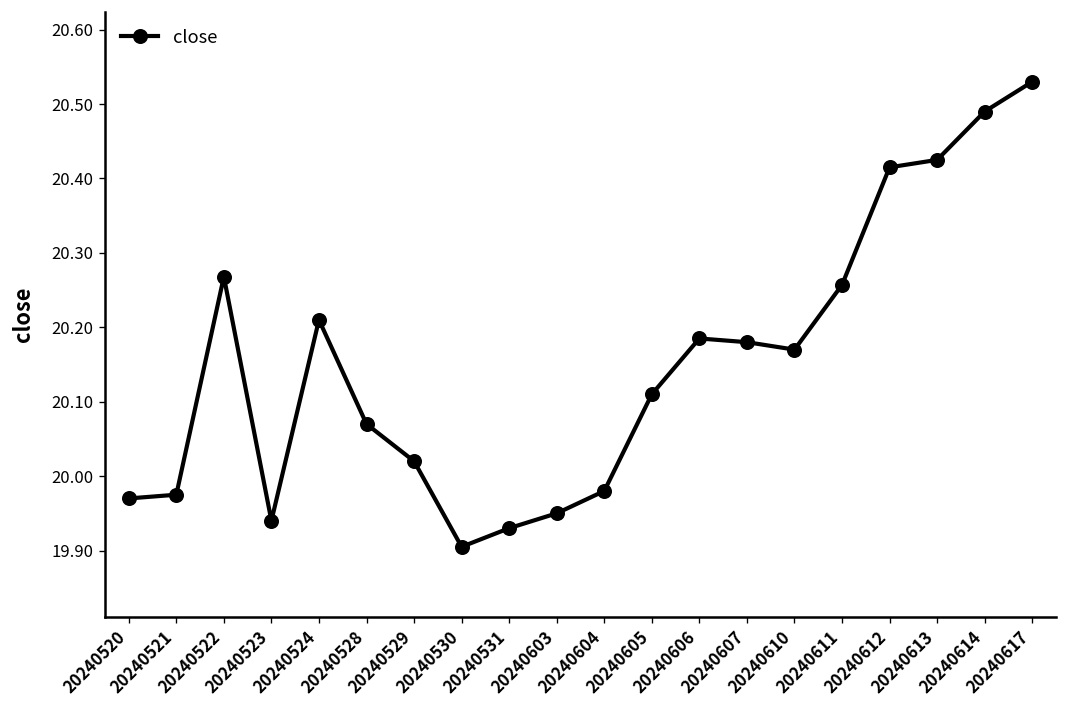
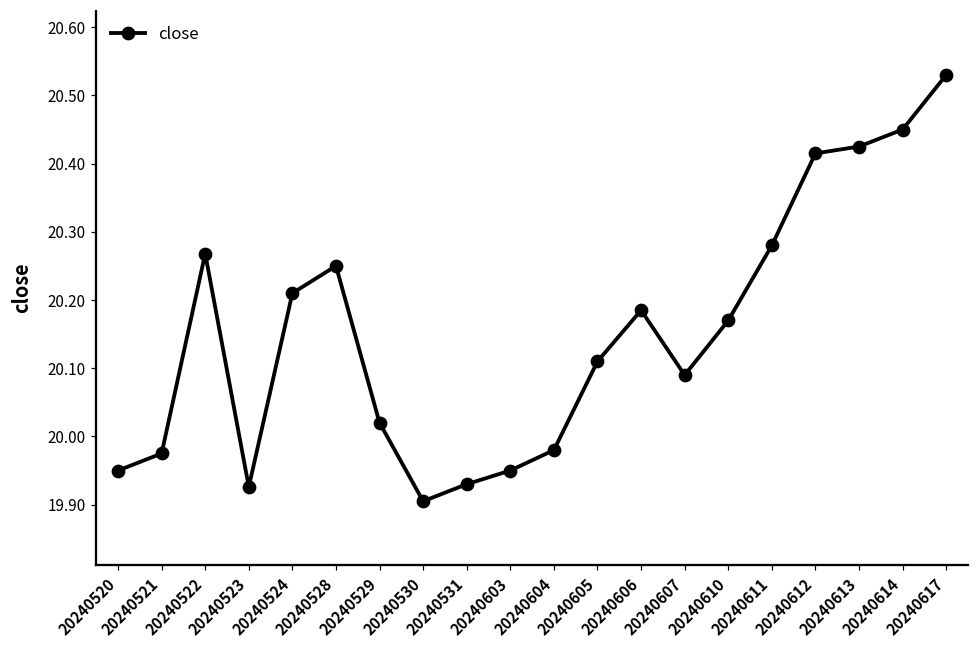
  {
-   "20240520": 19.97,
+   "20240520": 19.95,
    "20240521": 19.98,
    "20240522": 20.27,
-   "20240523": 19.94,
+   "20240523": 19.93,
    "20240524": 20.21,
-   "20240528": 20.07,
+   "20240528": 20.25,
    "20240529": 20.02,
    "20240530": 19.91,
    "20240531": 19.93,
    "20240603": 19.95,
    "20240604": 19.98,
    "20240605": 20.11,
    "20240606": 20.19,
-   "20240607": 20.18,
+   "20240607": 20.09,
    "20240610": 20.17,
-   "20240611": 20.26,
+   "20240611": 20.28,
    "20240612": 20.42,
    "20240613": 20.43,
-   "20240614": 20.49,
+   "20240614": 20.45,
    "20240617": 20.53
  }
